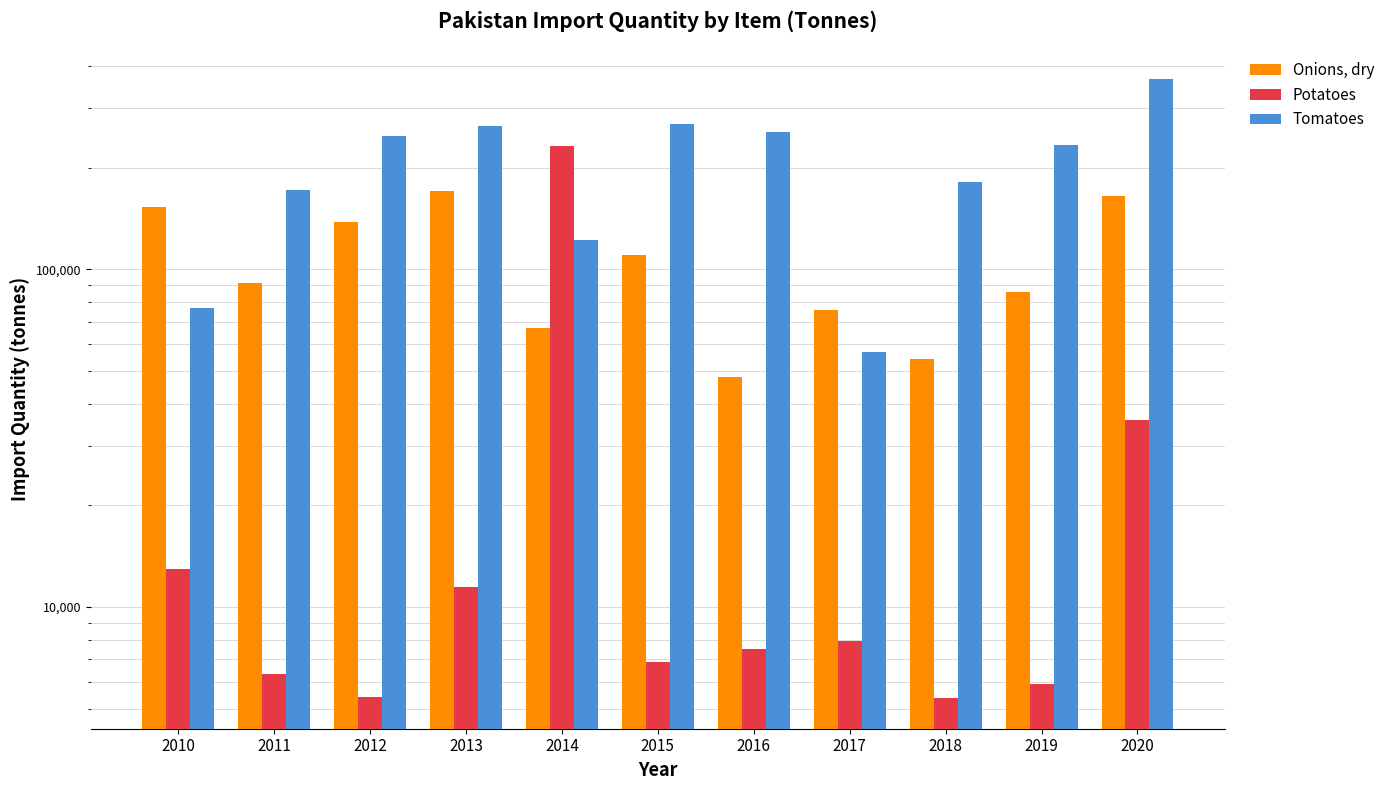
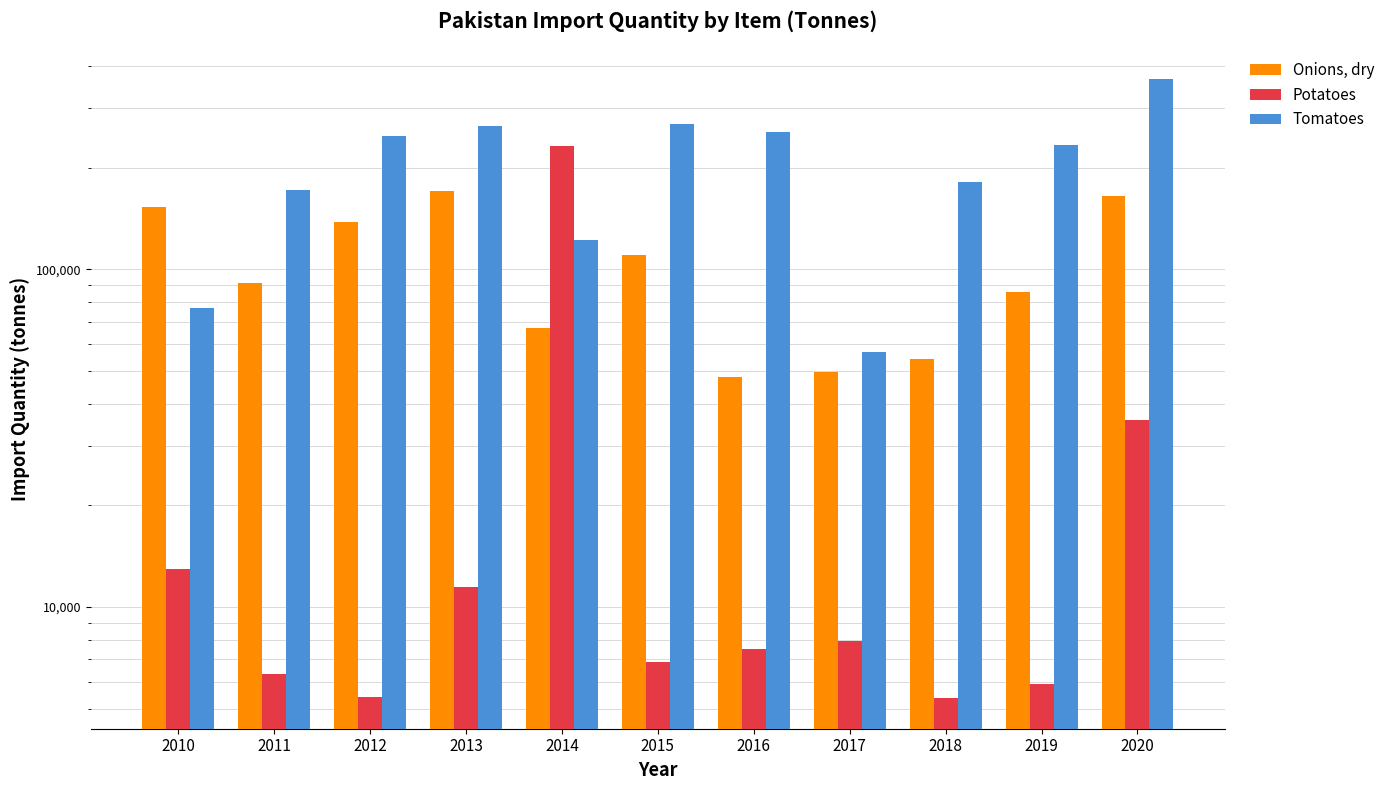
  {
    "Onions, dry": {
      "2010": "150,000",
      "2011": "91,000",
      "2012": "138,000",
      "2013": "170,000",
      "2014": "67,000",
      "2015": "110,000",
      "2016": "48,000",
-     "2017": "76,000",
+     "2017": "50,000",
      "2018": "54,000",
      "2019": "86,000",
      "2020": "170,000"
    },
    "Potatoes": {
      "2010": "13,000",
      "2011": "6,300",
      "2012": "5,400",
      "2013": "11,400",
      "2014": "230,000",
      "2015": "6,900",
      "2016": "7,500",
      "2017": "7,900",
      "2018": "5,400",
      "2019": "5,900",
      "2020": "36,000"
    },
    "Tomatoes": {
      "2010": "77,000",
      "2011": "170,000",
      "2012": "250,000",
      "2013": "270,000",
      "2014": "122,000",
      "2015": "270,000",
      "2016": "250,000",
      "2017": "57,000",
      "2018": "180,000",
      "2019": "230,000",
      "2020": "370,000"
    }
  }
